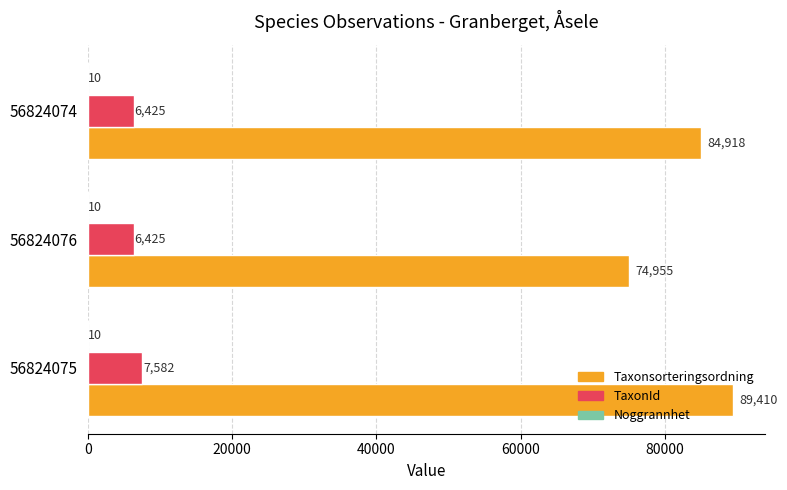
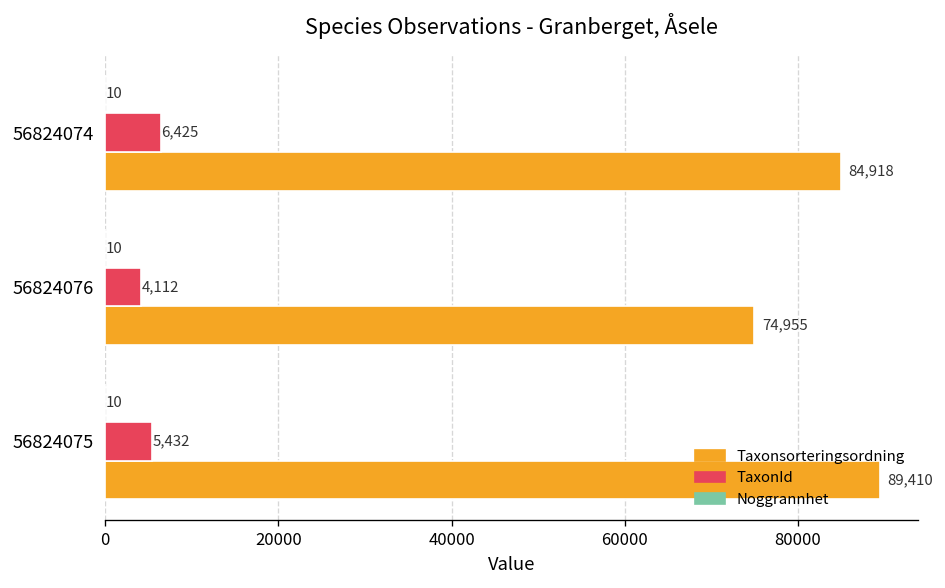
  {
    "Taxonsorteringsordning": {
      "56824074": "84,918",
      "56824076": "74,955",
      "56824075": "89,410"
    },
    "TaxonId": {
      "56824074": "6,425",
-     "56824076": "6,425",
-     "56824075": "7,582"
+     "56824076": "4,112",
+     "56824075": "5,432"
    },
    "Noggrannhet": {
      "56824074": "10",
      "56824076": "10",
      "56824075": "10"
    }
  }
